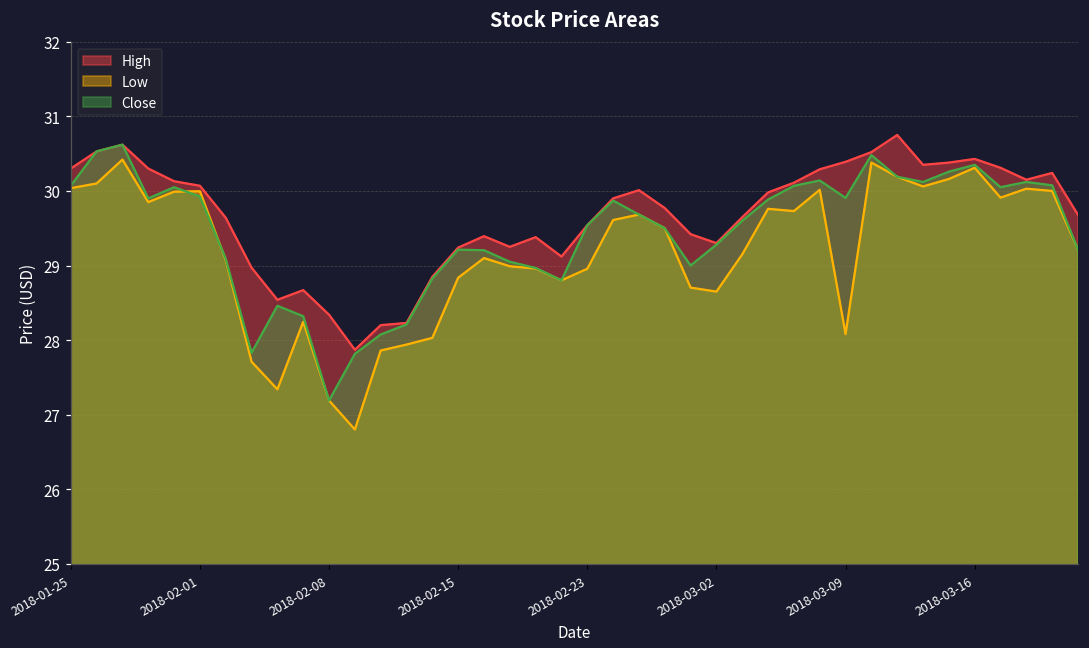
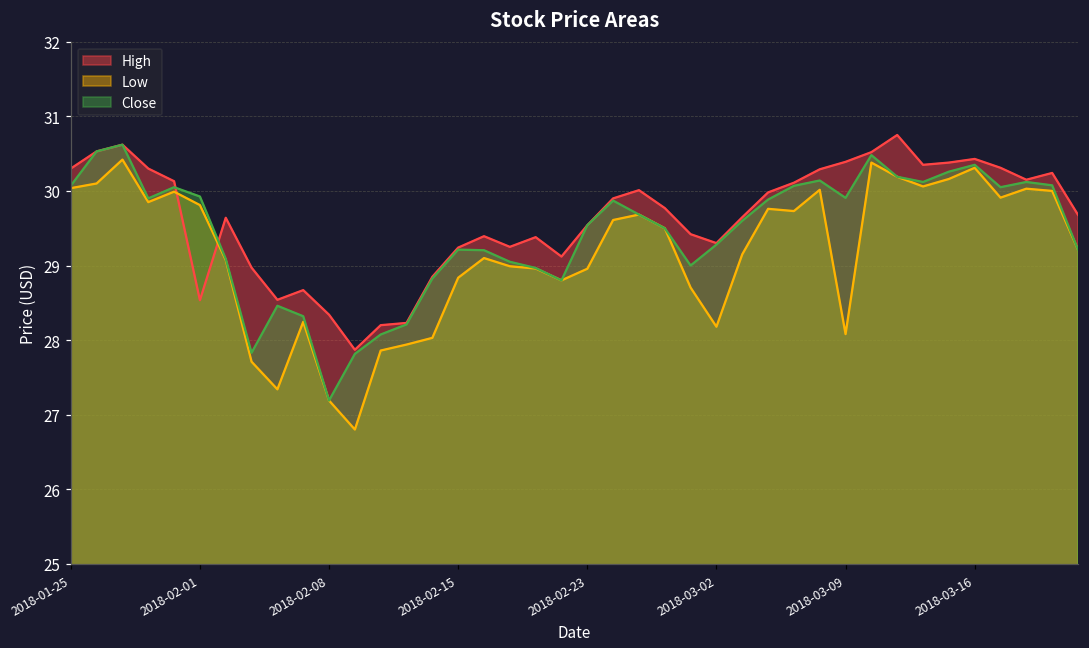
  {
    "High": {
      "2018-01-25": 30.3,
-     "2018-02-01": 30.1,
+     "2018-02-01": 28.5,
      "2018-02-08": 28.3,
      "2018-03-09": 30.4,
      "2018-03-16": 30.4
    },
    "Low": {
-     "2018-02-01": 30.0,
+     "2018-02-01": 29.8,
      "2018-02-15": 28.8,
      "2018-02-23": 29.0,
-     "2018-03-02": 28.6,
+     "2018-03-02": 28.2,
      "2018-03-09": 28.1,
      "2018-03-16": 30.3
    },
    "Close": {
      "2018-02-01": 29.9,
      "2018-03-09": 29.9,
      "2018-03-16": 30.4
    }
  }
